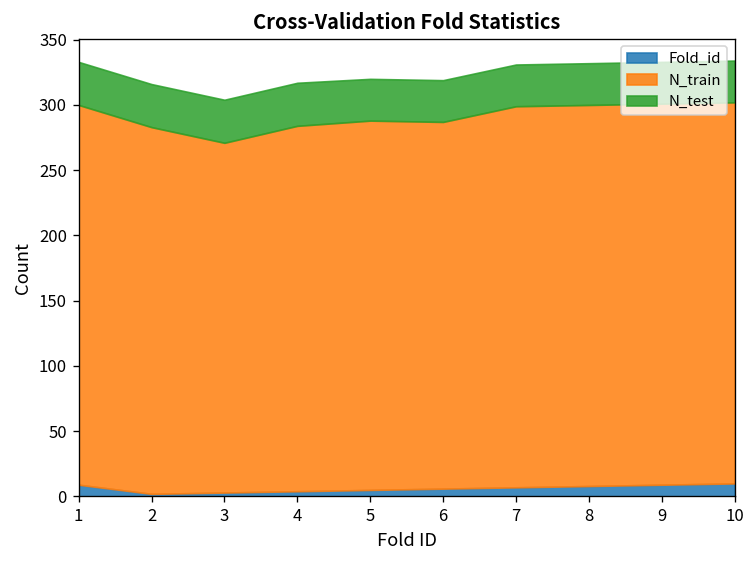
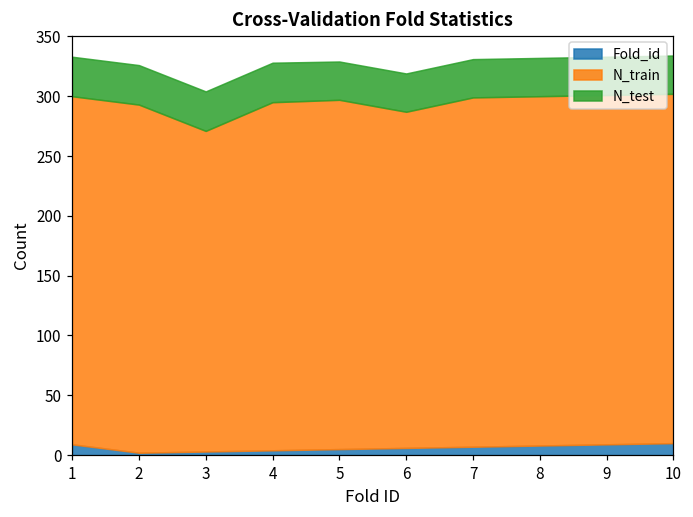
  {
    "Fold_id": {
      "1": 9,
      "3": 3,
      "4": 4,
      "5": 5,
      "6": 6,
      "7": 7,
      "8": 8,
      "9": 9,
      "10": 10
    },
    "N_train": {
      "1": 291,
-     "2": 281,
+     "2": 291,
      "3": 268,
-     "4": 280,
-     "5": 283,
+     "4": 291,
+     "5": 292,
      "6": 281,
      "7": 292,
      "8": 292,
      "10": 292
    },
    "N_test": {
      "1": 33,
      "2": 33,
      "3": 33,
      "4": 33,
      "5": 32,
      "6": 32,
      "7": 32,
      "8": 32,
      "10": 32
    }
  }
